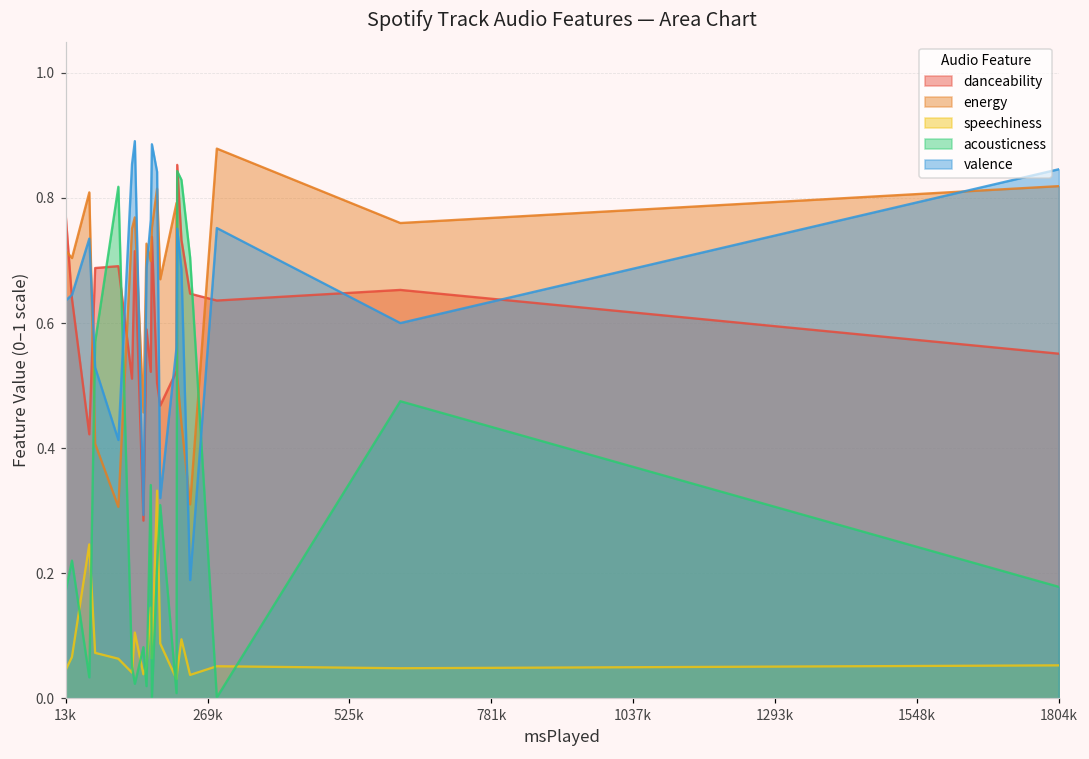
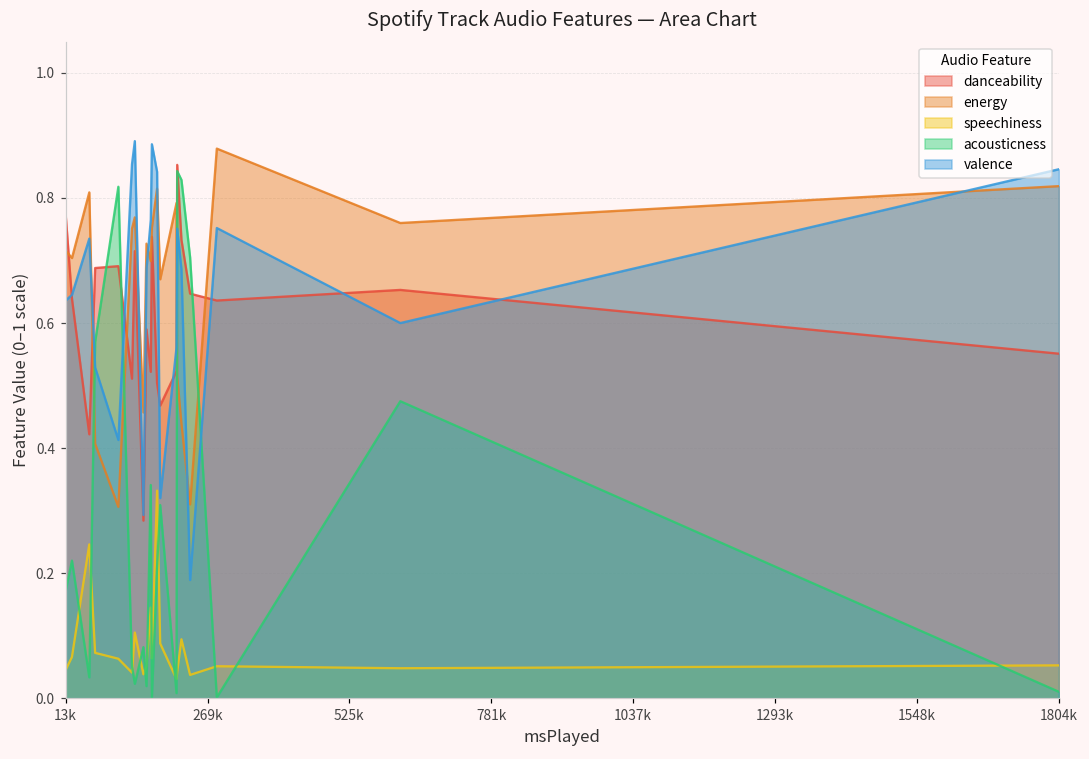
  {
    "acousticness": {
      "13k": 0.17,
-     "1804k": 0.18
+     "1804k": 0.01
    },
    "valence": {
      "13k": 0.64,
      "1804k": 0.85
    }
  }
